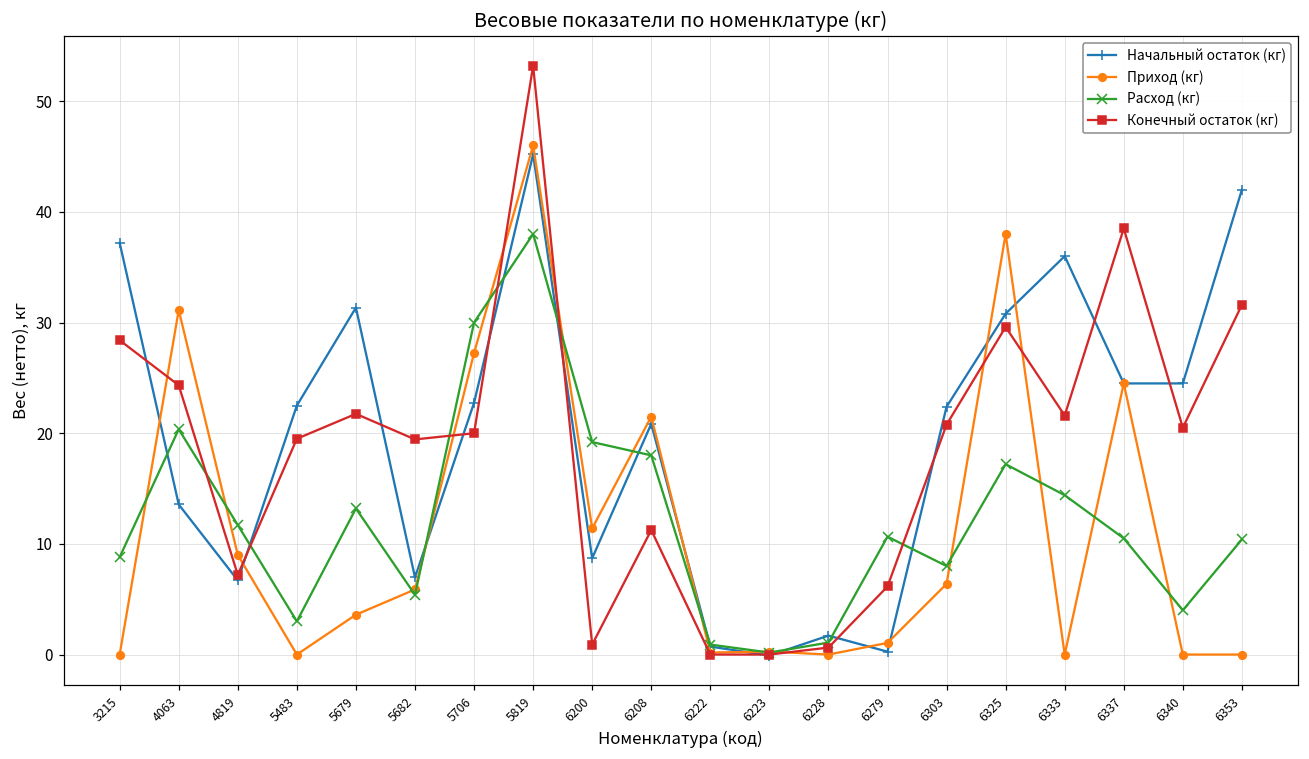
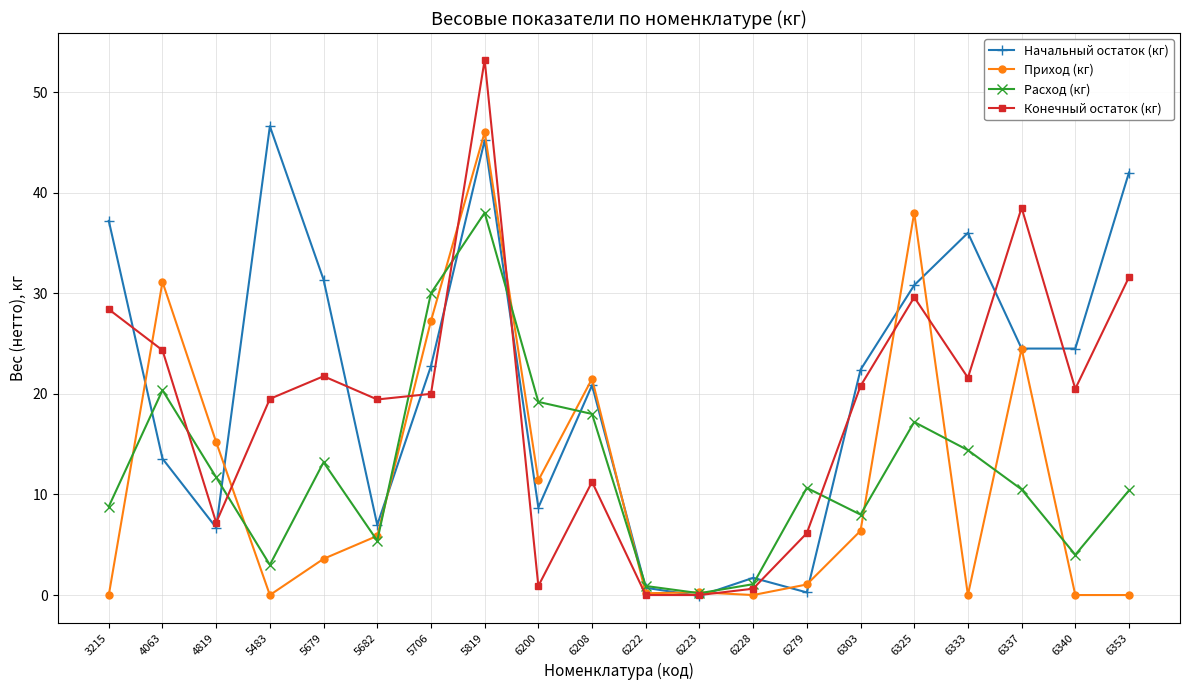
  {
    "Начальный остаток (кг)": {
      "3215": 37.2,
      "4063": 13.6,
      "4819": 6.7,
-     "5483": 22.5,
+     "5483": 46.6,
      "5679": 31.4,
      "5682": 7.0,
      "5706": 22.8,
      "5819": 45.2,
      "6200": 8.7,
      "6208": 20.9,
      "6228": 1.7,
      "6279": 0.3,
      "6303": 22.4,
      "6325": 30.8,
      "6333": 36.0,
      "6340": 24.5,
      "6353": 42.0
    },
    "Приход (кг)": {
      "3215": 0.0,
      "4063": 31.1,
-     "4819": 9.0,
+     "4819": 15.2,
      "5483": 0.0,
      "5679": 3.6,
      "5682": 5.9,
      "5706": 27.3,
      "5819": 46.0,
      "6200": 11.4,
      "6208": 21.5,
      "6228": 0.0,
      "6279": 1.1,
      "6303": 6.4,
      "6325": 38.0,
      "6333": 0.0,
      "6340": 0.0,
      "6353": 0.0
    },
    "Расход (кг)": {
      "3215": 8.8,
      "4063": 20.4,
      "4819": 11.7,
      "5483": 3.0,
      "5679": 13.2,
      "5682": 5.4,
      "5706": 30.0,
      "5819": 38.0,
      "6200": 19.2,
      "6208": 18.0,
      "6228": 1.1,
      "6279": 10.7,
      "6303": 8.0,
      "6325": 17.2,
      "6333": 14.4,
      "6337": 10.5,
      "6340": 4.0,
      "6353": 10.4
    },
    "Конечный остаток (кг)": {
      "3215": 28.4,
      "4063": 24.3,
      "4819": 7.2,
      "5483": 19.5,
      "5679": 21.8,
      "5682": 19.4,
      "5706": 20.0,
      "5819": 53.2,
      "6200": 0.9,
      "6208": 11.3,
      "6228": 0.6,
      "6279": 6.2,
      "6303": 20.8,
      "6325": 29.6,
      "6333": 21.6,
      "6337": 38.5,
      "6340": 20.5,
      "6353": 31.6
    }
  }
